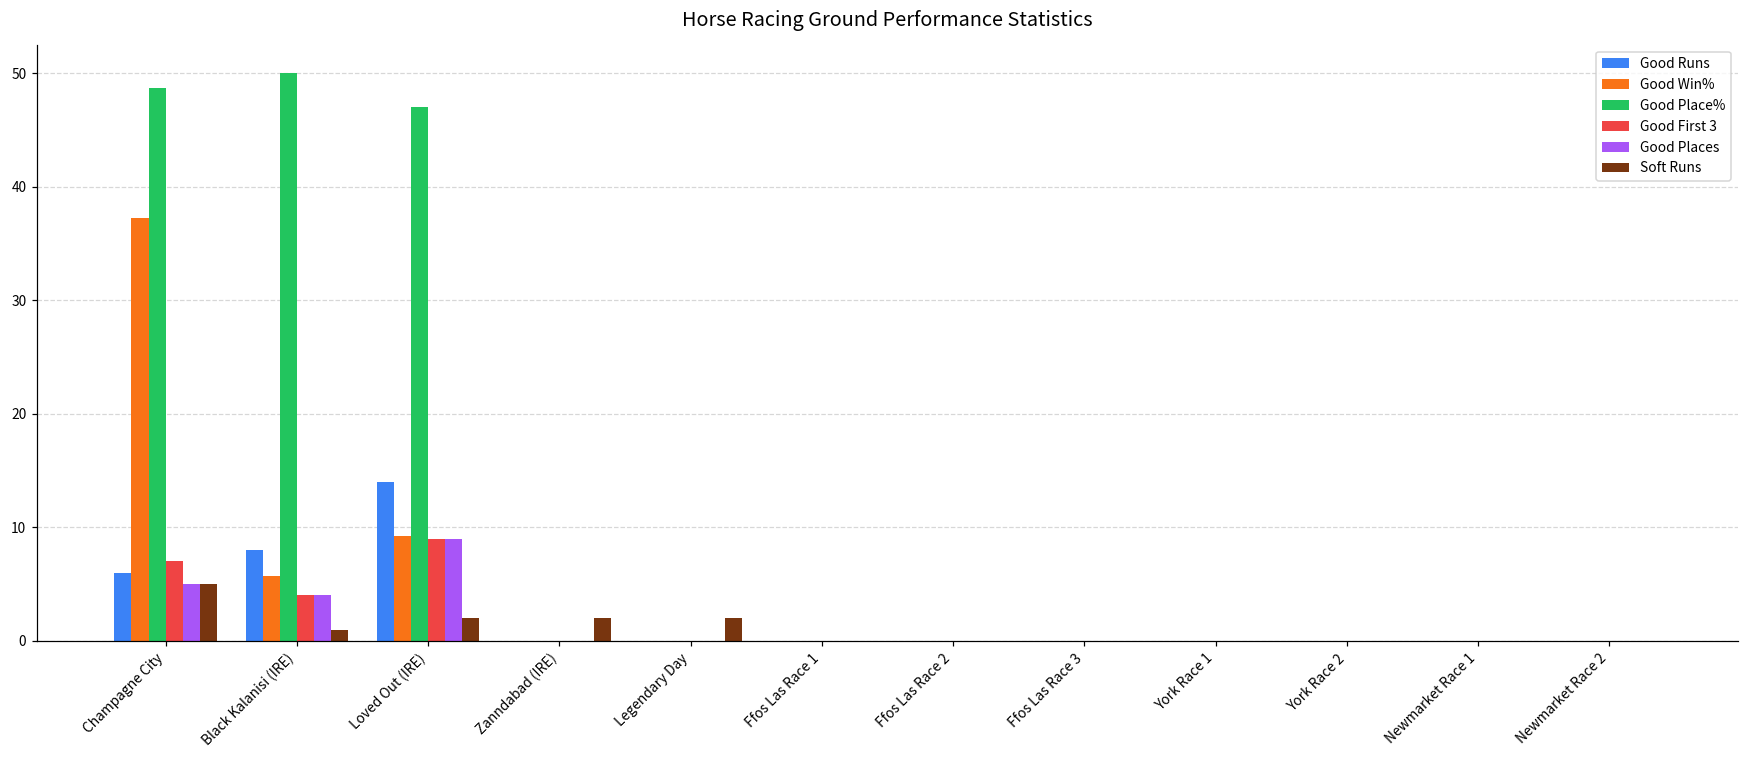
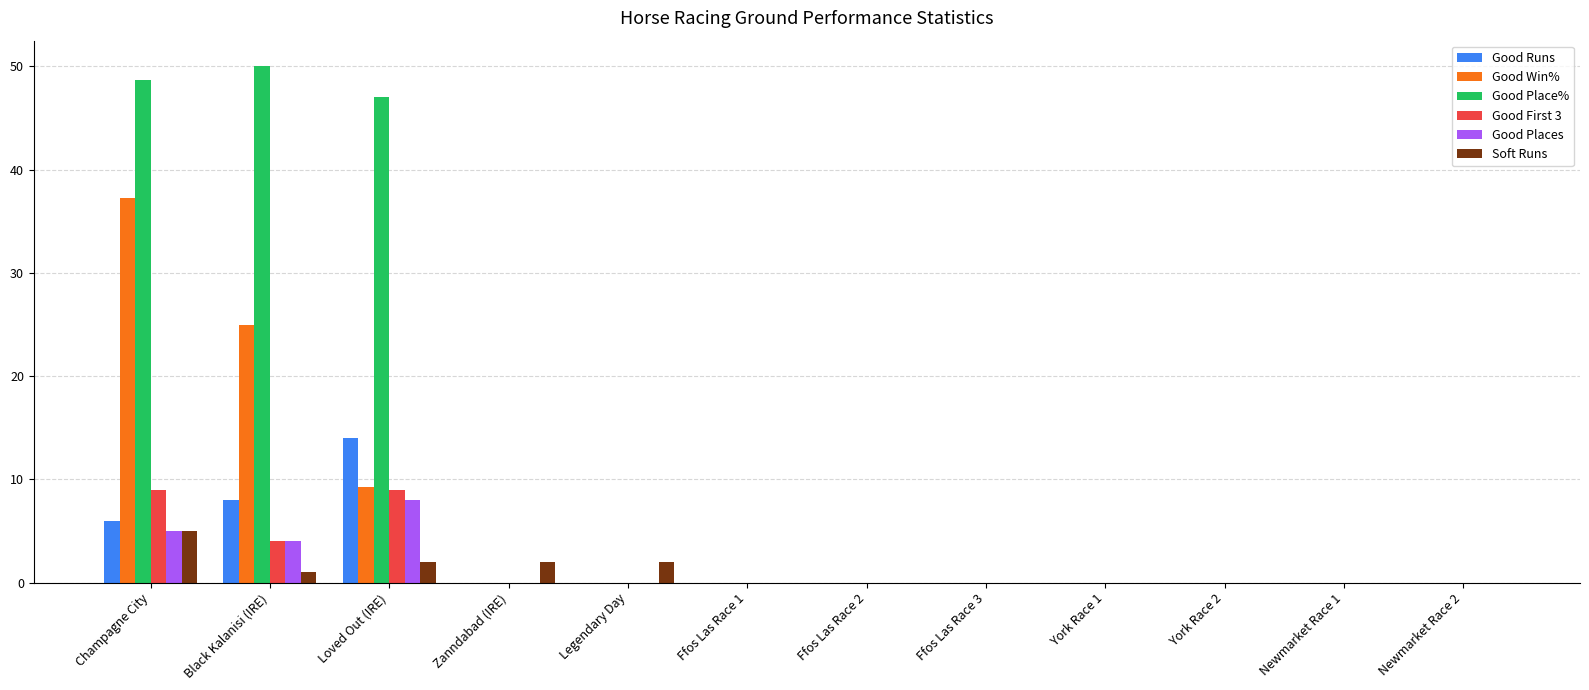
  {
    "Good Runs": {
      "Champagne City": 6.0,
      "Black Kalanisi (IRE)": 8.0,
      "Loved Out (IRE)": 14.0,
      "Zanndabad (IRE)": 0.0,
      "Legendary Day": 0.0,
      "Ffos Las Race 1": 0.0,
      "Ffos Las Race 2": 0.0,
      "Ffos Las Race 3": 0.0,
      "York Race 1": 0.0,
      "York Race 2": 0.0,
      "Newmarket Race 1": 0.0,
      "Newmarket Race 2": 0.0
    },
    "Good Win%": {
      "Champagne City": 37.3,
-     "Black Kalanisi (IRE)": 5.7,
+     "Black Kalanisi (IRE)": 25.0,
      "Loved Out (IRE)": 9.3,
      "Zanndabad (IRE)": 0.0,
      "Legendary Day": 0.0,
      "Ffos Las Race 1": 0.0,
      "Ffos Las Race 2": 0.0,
      "Ffos Las Race 3": 0.0,
      "York Race 1": 0.0,
      "York Race 2": 0.0,
      "Newmarket Race 1": 0.0,
      "Newmarket Race 2": 0.0
    },
    "Good Place%": {
      "Champagne City": 48.7,
      "Black Kalanisi (IRE)": 50.0,
      "Loved Out (IRE)": 47.1,
      "Zanndabad (IRE)": 0.0,
      "Legendary Day": 0.0,
      "Ffos Las Race 1": 0.0,
      "Ffos Las Race 2": 0.0,
      "Ffos Las Race 3": 0.0,
      "York Race 1": 0.0,
      "York Race 2": 0.0,
      "Newmarket Race 1": 0.0,
      "Newmarket Race 2": 0.0
    },
    "Good First 3": {
-     "Champagne City": 7,
+     "Champagne City": 9,
      "Black Kalanisi (IRE)": 4,
      "Loved Out (IRE)": 9,
      "Zanndabad (IRE)": 0,
      "Legendary Day": 0,
      "Ffos Las Race 1": 0,
      "Ffos Las Race 2": 0,
      "Ffos Las Race 3": 0,
      "York Race 1": 0,
      "York Race 2": 0,
      "Newmarket Race 1": 0,
      "Newmarket Race 2": 0
    },
    "Good Places": {
      "Champagne City": 5,
      "Black Kalanisi (IRE)": 4,
-     "Loved Out (IRE)": 9,
+     "Loved Out (IRE)": 8,
      "Zanndabad (IRE)": 0,
      "Legendary Day": 0,
      "Ffos Las Race 1": 0,
      "Ffos Las Race 2": 0,
      "Ffos Las Race 3": 0,
      "York Race 1": 0,
      "York Race 2": 0,
      "Newmarket Race 1": 0,
      "Newmarket Race 2": 0
    },
    "Soft Runs": {
      "Champagne City": 5.0,
      "Black Kalanisi (IRE)": 1.0,
      "Loved Out (IRE)": 2.0,
      "Zanndabad (IRE)": 2.0,
      "Legendary Day": 2.0,
      "Ffos Las Race 1": 0.0,
      "Ffos Las Race 2": 0.0,
      "Ffos Las Race 3": 0.0,
      "York Race 1": 0.0,
      "York Race 2": 0.0,
      "Newmarket Race 1": 0.0,
      "Newmarket Race 2": 0.0
    }
  }
